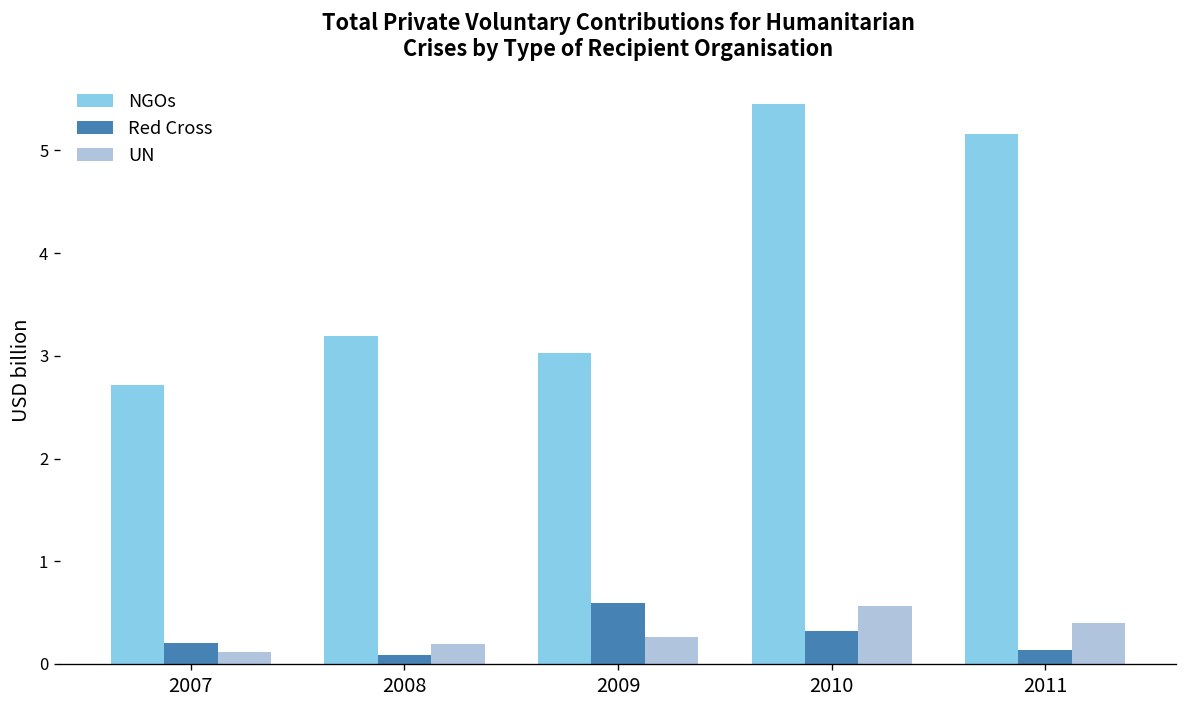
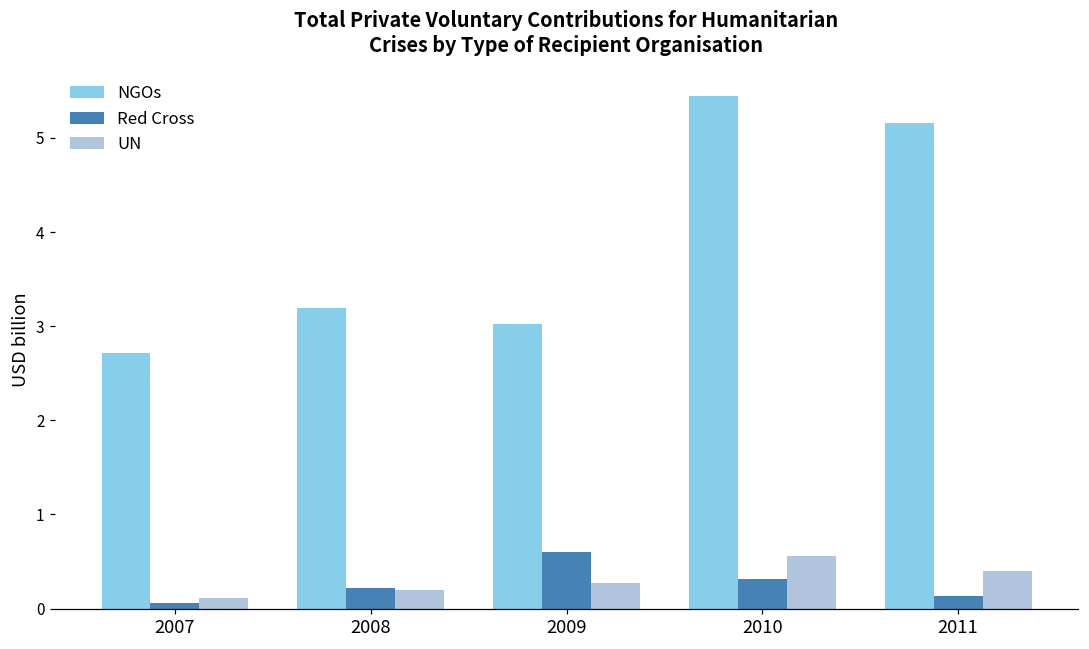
  {
    "Red Cross": {
-     "2007": 0.2,
-     "2008": 0.1,
+     "2007": 0.1,
+     "2008": 0.2,
      "2009": 0.6,
      "2010": 0.3,
      "2011": 0.1
    }
  }
